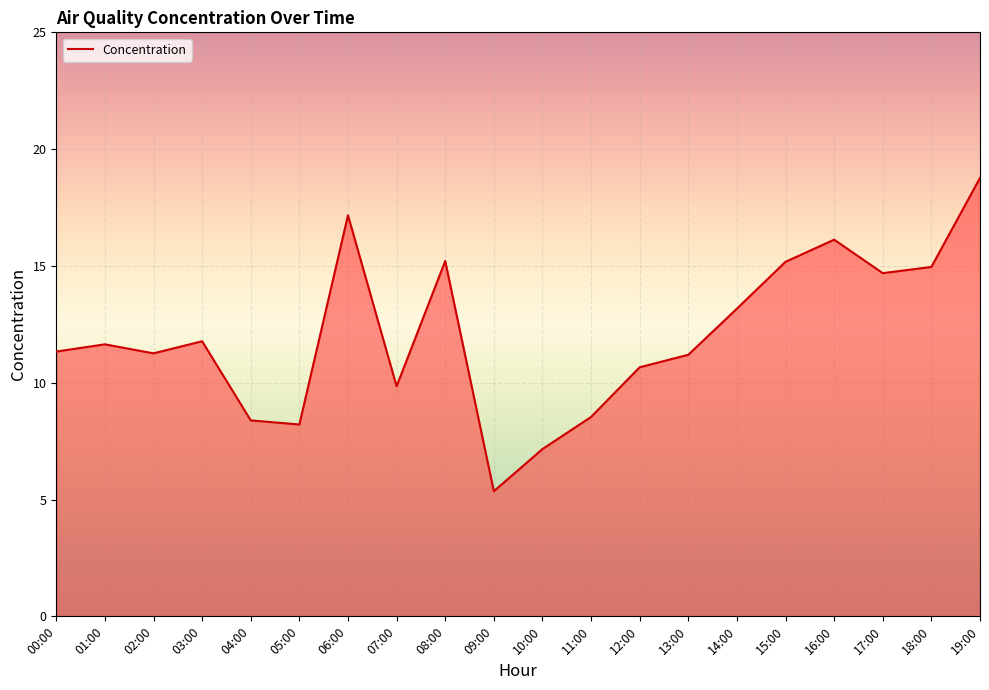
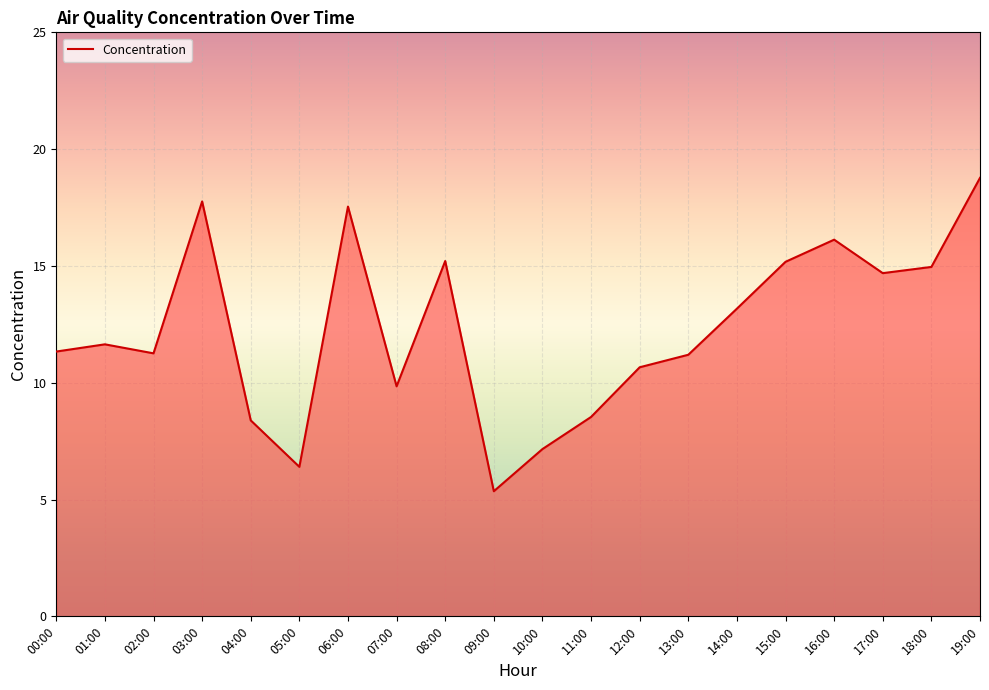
  {
    "00:00": 11.3,
    "01:00": 11.6,
    "02:00": 11.3,
-   "03:00": 11.8,
+   "03:00": 17.8,
    "04:00": 8.4,
-   "05:00": 8.2,
-   "06:00": 17.2,
+   "05:00": 6.4,
+   "06:00": 17.5,
    "07:00": 9.8,
    "08:00": 15.2,
    "09:00": 5.4,
    "10:00": 7.2,
    "11:00": 8.5,
    "12:00": 10.7,
    "13:00": 11.2,
    "14:00": 13.2,
    "15:00": 15.2,
    "16:00": 16.1,
    "17:00": 14.7,
    "18:00": 15.0,
    "19:00": 18.8
  }
